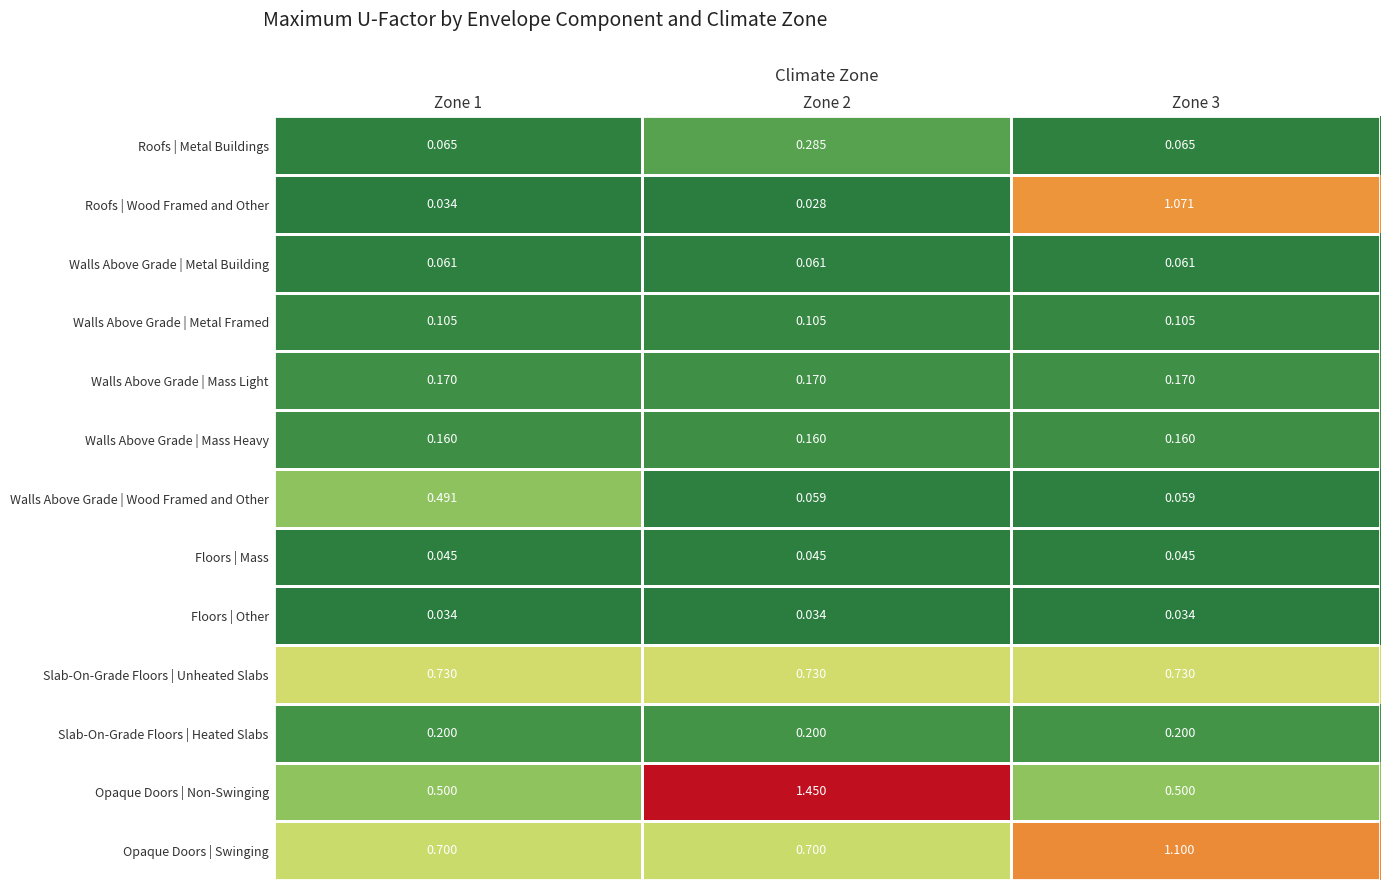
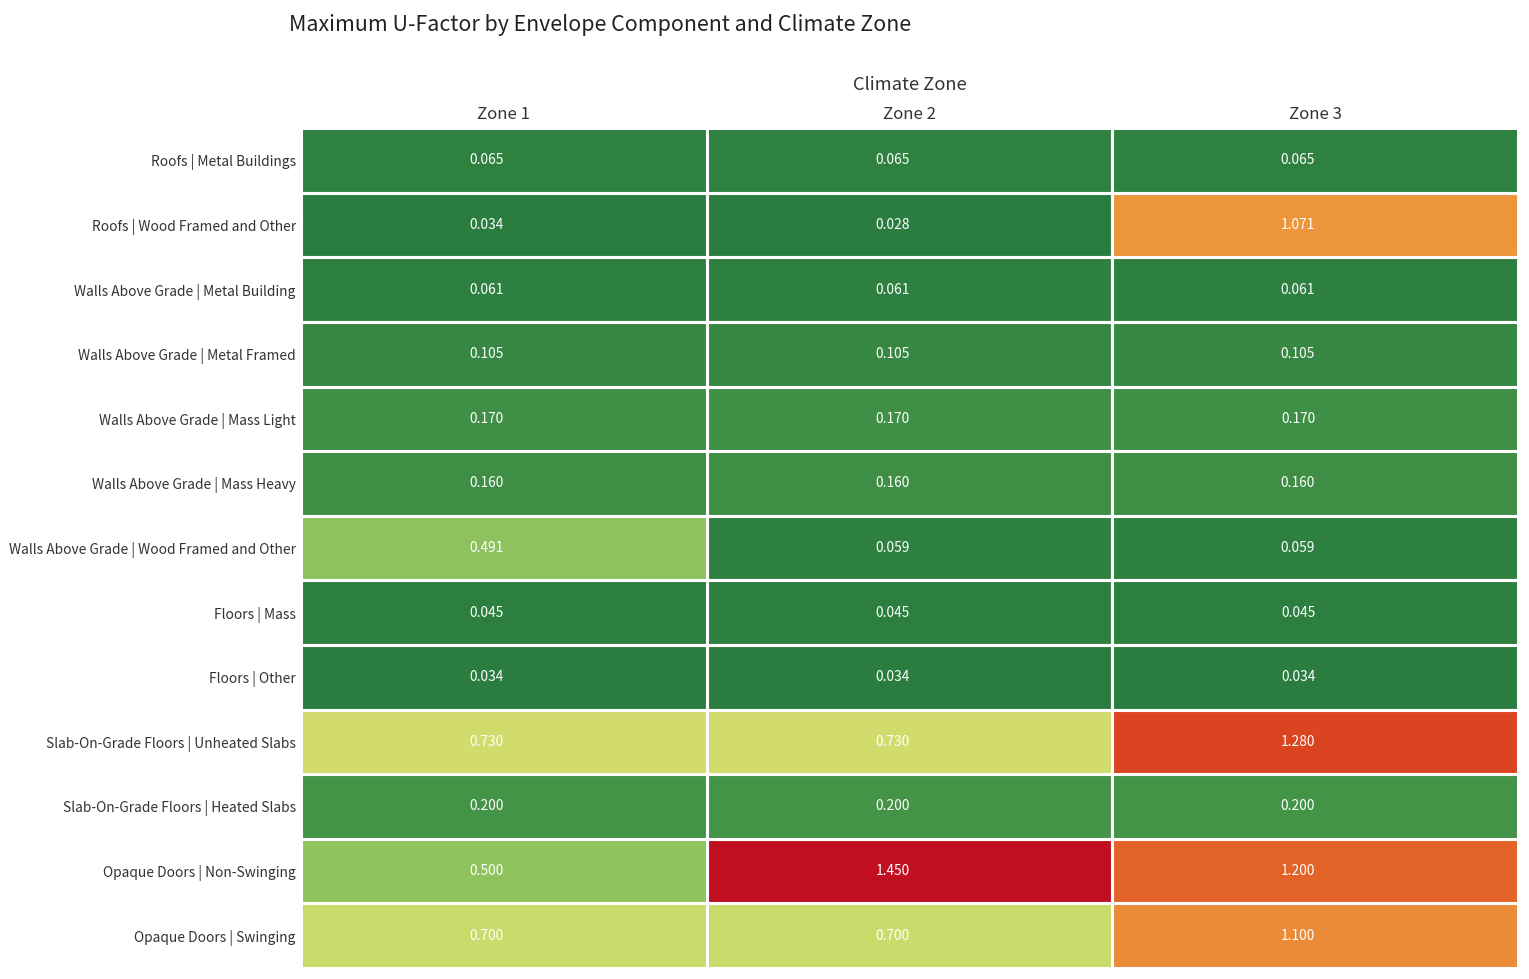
  {
    "Roofs | Metal Buildings": {
      "Zone 1": 0.065,
-     "Zone 2": 0.285,
+     "Zone 2": 0.065,
      "Zone 3": 0.065
    },
    "Roofs | Wood Framed and Other": {
      "Zone 1": 0.034,
      "Zone 2": 0.028,
      "Zone 3": 1.071
    },
    "Walls Above Grade | Metal Building": {
      "Zone 1": 0.061,
      "Zone 2": 0.061,
      "Zone 3": 0.061
    },
    "Walls Above Grade | Metal Framed": {
      "Zone 1": 0.105,
      "Zone 2": 0.105,
      "Zone 3": 0.105
    },
    "Walls Above Grade | Mass Light": {
      "Zone 1": 0.170,
      "Zone 2": 0.170,
      "Zone 3": 0.170
    },
    "Walls Above Grade | Mass Heavy": {
      "Zone 1": 0.160,
      "Zone 2": 0.160,
      "Zone 3": 0.160
    },
    "Walls Above Grade | Wood Framed and Other": {
      "Zone 1": 0.491,
      "Zone 2": 0.059,
      "Zone 3": 0.059
    },
    "Floors | Mass": {
      "Zone 1": 0.045,
      "Zone 2": 0.045,
      "Zone 3": 0.045
    },
    "Floors | Other": {
      "Zone 1": 0.034,
      "Zone 2": 0.034,
      "Zone 3": 0.034
    },
    "Slab-On-Grade Floors | Unheated Slabs": {
      "Zone 1": 0.730,
      "Zone 2": 0.730,
-     "Zone 3": 0.730
+     "Zone 3": 1.280
    },
    "Slab-On-Grade Floors | Heated Slabs": {
      "Zone 1": 0.200,
      "Zone 2": 0.200,
      "Zone 3": 0.200
    },
    "Opaque Doors | Non-Swinging": {
      "Zone 1": 0.500,
      "Zone 2": 1.450,
-     "Zone 3": 0.500
+     "Zone 3": 1.200
    },
    "Opaque Doors | Swinging": {
      "Zone 1": 0.700,
      "Zone 2": 0.700,
      "Zone 3": 1.100
    }
  }
